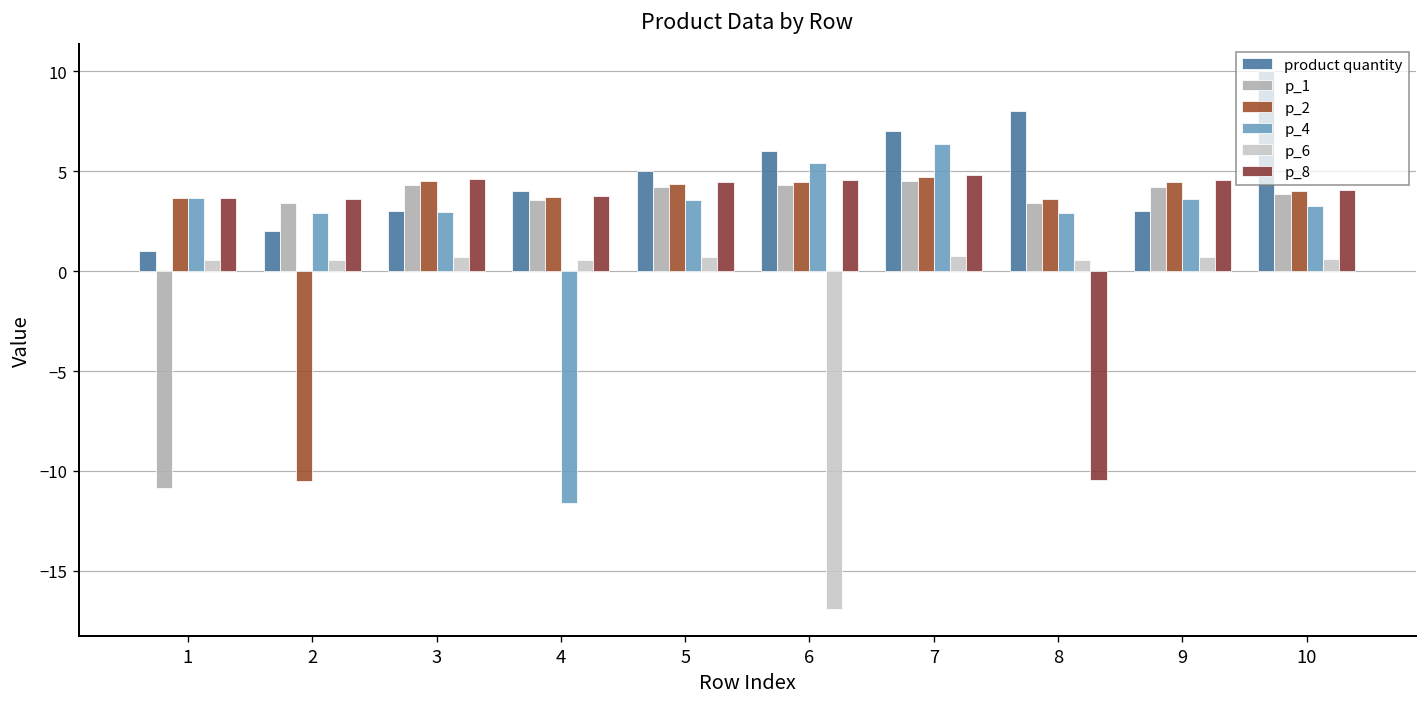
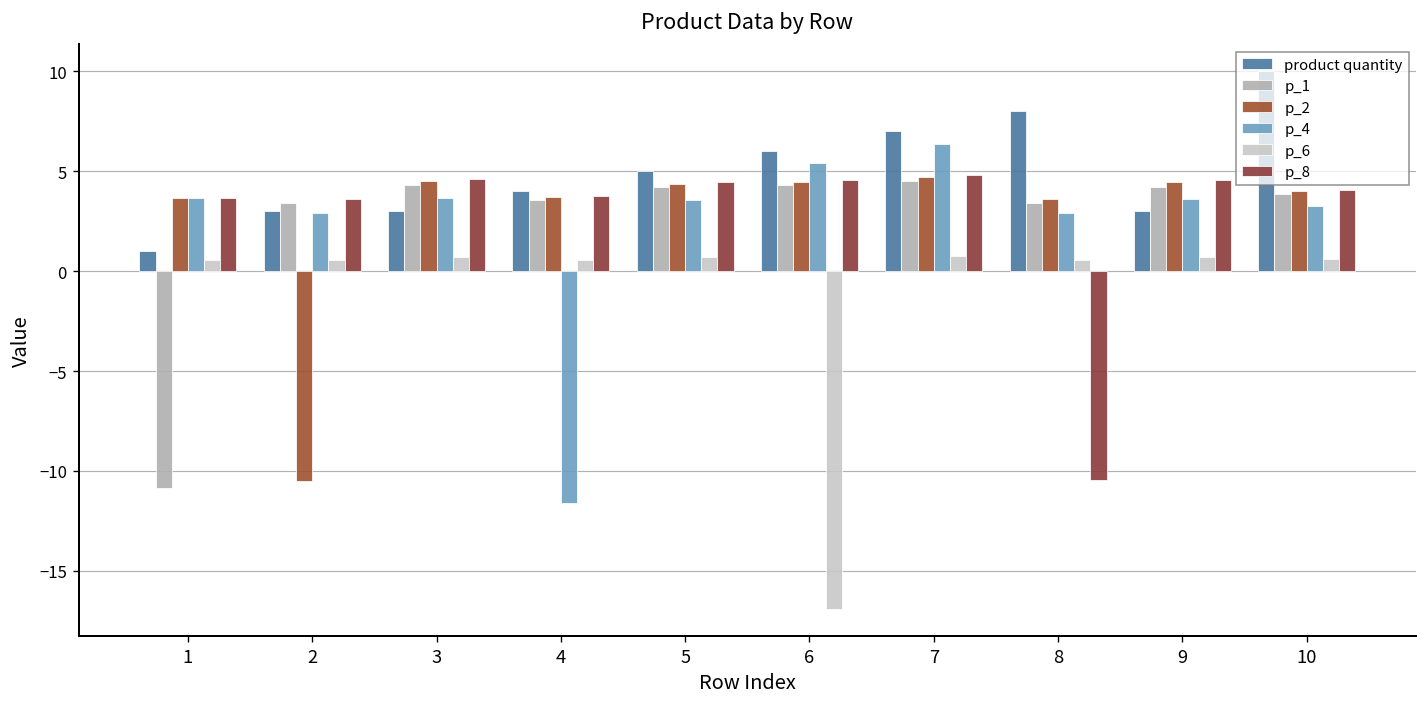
  {
    "product quantity": {
      "1": 1,
-     "2": 2,
+     "2": 3,
      "3": 3,
      "4": 4,
      "5": 5,
      "6": 6,
      "7": 7,
      "8": 8,
      "9": 3
    },
    "p_4": {
      "1": 3.7,
      "2": 2.9,
-     "3": 3.0,
+     "3": 3.7,
      "4": -11.6,
      "5": 3.6,
      "6": 5.4,
      "7": 6.4,
      "8": 2.9,
      "9": 3.6,
      "10": 3.3
    }
  }
